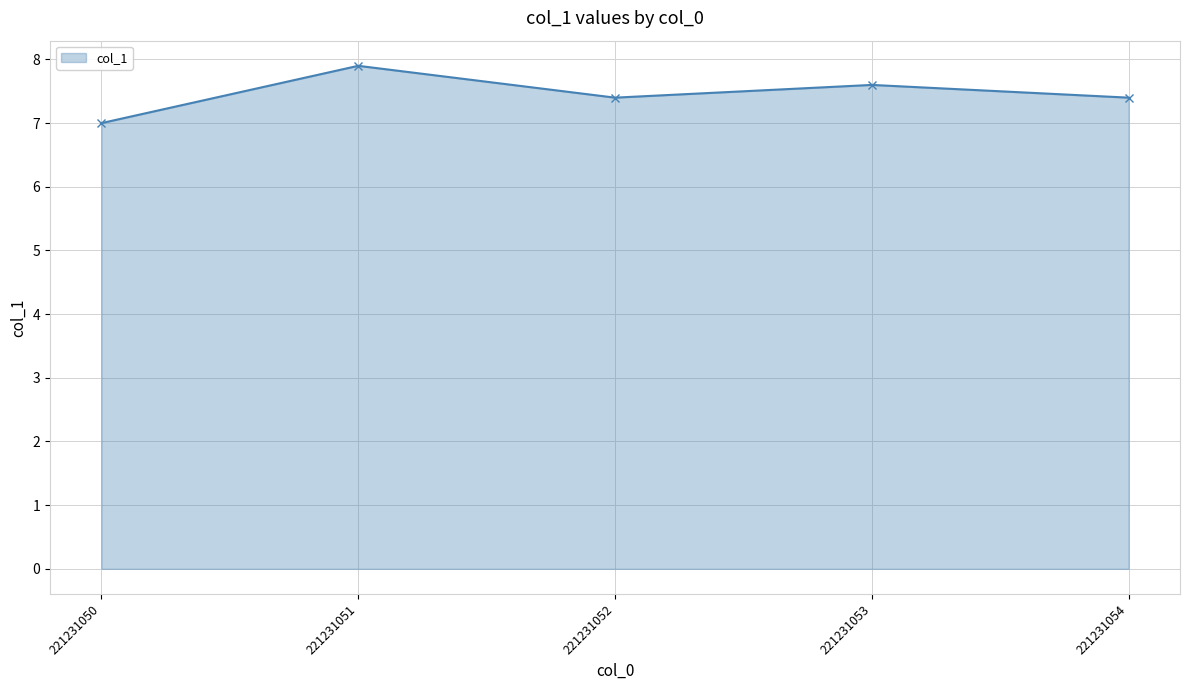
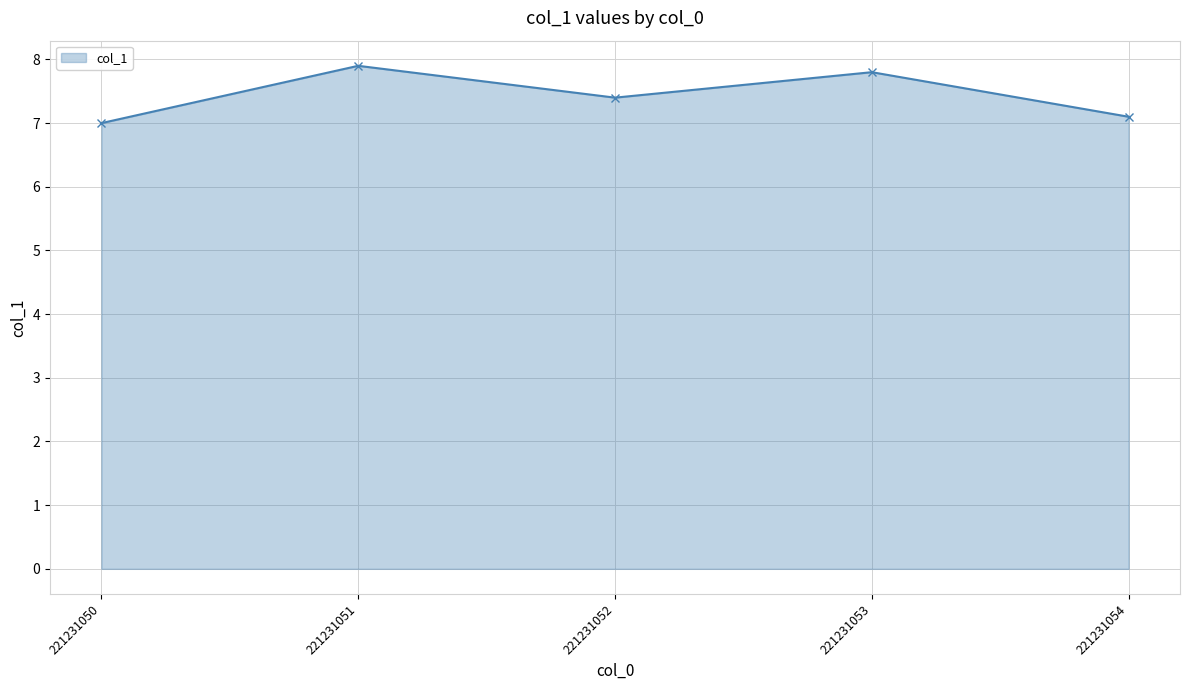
  {
    "221231050": 7.0,
    "221231051": 7.9,
    "221231052": 7.4,
-   "221231053": 7.6,
-   "221231054": 7.4
+   "221231053": 7.8,
+   "221231054": 7.1
  }
